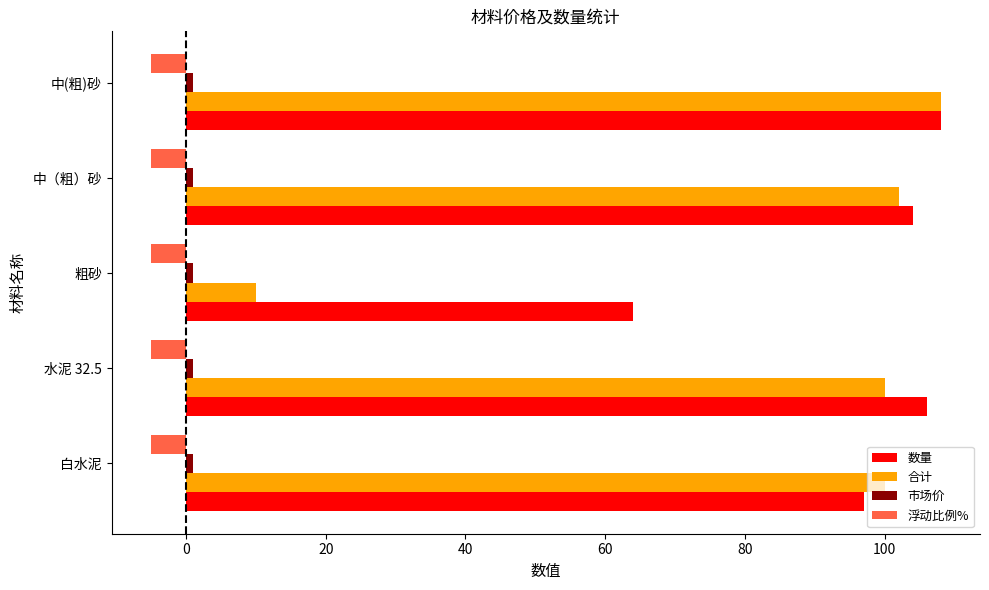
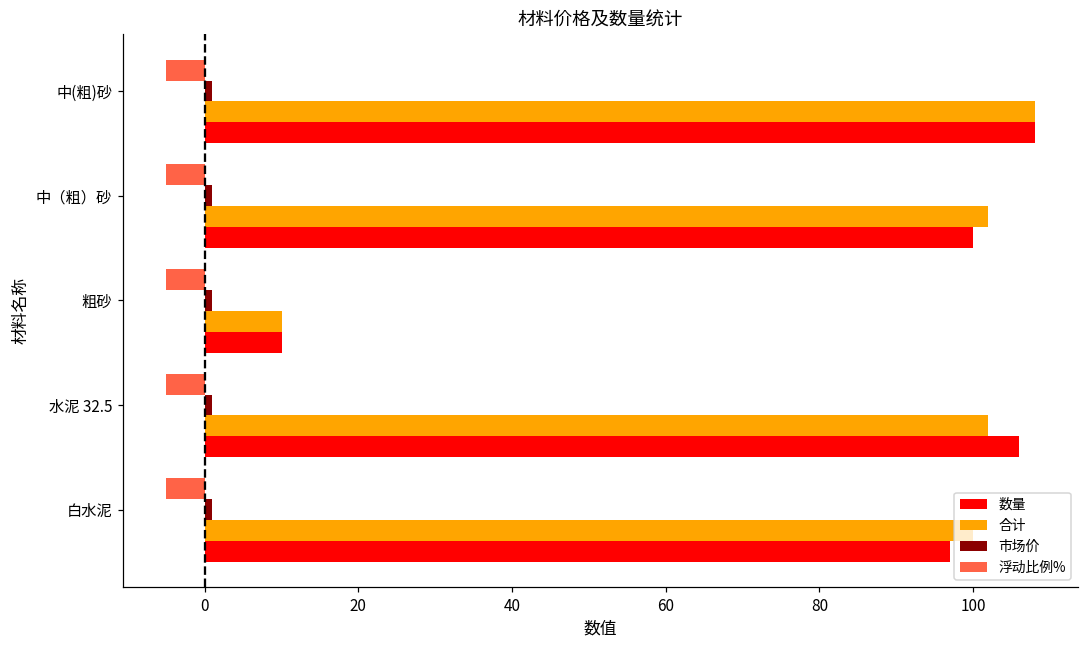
  {
    "数量": {
      "中(粗)砂": 108,
-     "中（粗）砂": 104,
-     "粗砂": 64,
+     "中（粗）砂": 100,
+     "粗砂": 10,
      "水泥 32.5": 106,
      "白水泥": 97
    },
    "合计": {
      "中(粗)砂": 108,
      "中（粗）砂": 102,
      "粗砂": 10,
-     "水泥 32.5": 100
+     "水泥 32.5": 102
    },
    "市场价": {
      "中(粗)砂": 1,
      "中（粗）砂": 1,
      "粗砂": 1,
      "水泥 32.5": 1,
      "白水泥": 1
    },
    "浮动比例%": {
      "中(粗)砂": -5,
      "中（粗）砂": -5,
      "粗砂": -5,
      "水泥 32.5": -5,
      "白水泥": -5
    }
  }
